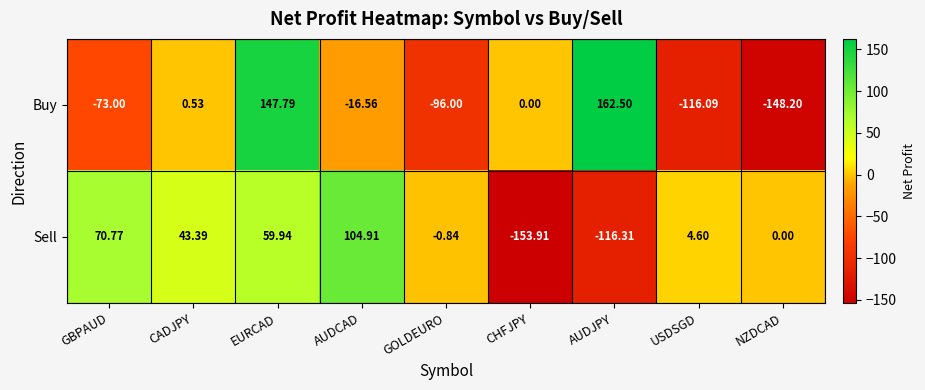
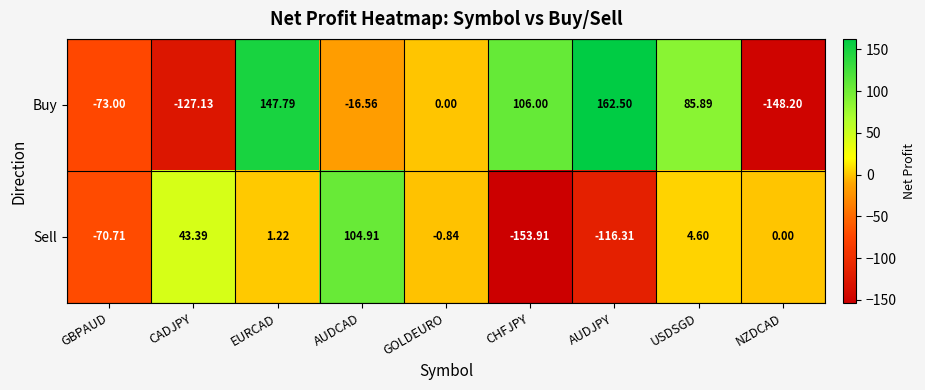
  {
    "Buy": {
      "GBPAUD": -73.00,
-     "CADJPY": 0.53,
+     "CADJPY": -127.13,
      "EURCAD": 147.79,
      "AUDCAD": -16.56,
-     "GOLDEURO": -96.00,
-     "CHFJPY": 0.00,
+     "GOLDEURO": 0.00,
+     "CHFJPY": 106.00,
      "AUDJPY": 162.50,
-     "USDSGD": -116.09,
+     "USDSGD": 85.89,
      "NZDCAD": -148.20
    },
    "Sell": {
-     "GBPAUD": 70.77,
+     "GBPAUD": -70.71,
      "CADJPY": 43.39,
-     "EURCAD": 59.94,
+     "EURCAD": 1.22,
      "AUDCAD": 104.91,
      "GOLDEURO": -0.84,
      "CHFJPY": -153.91,
      "AUDJPY": -116.31,
      "USDSGD": 4.60,
      "NZDCAD": 0.00
    }
  }
